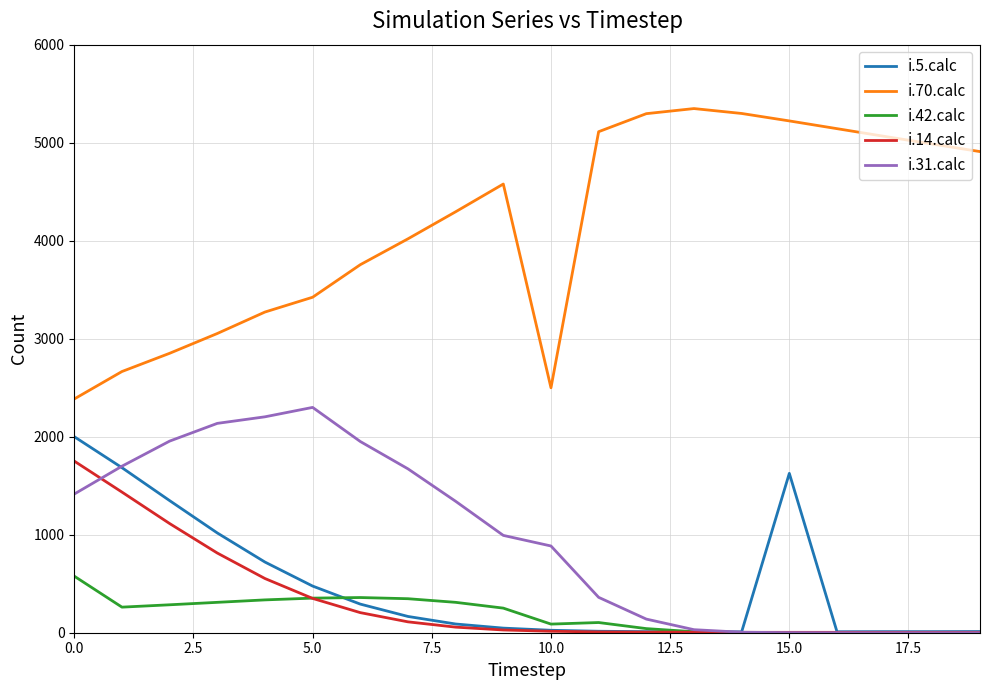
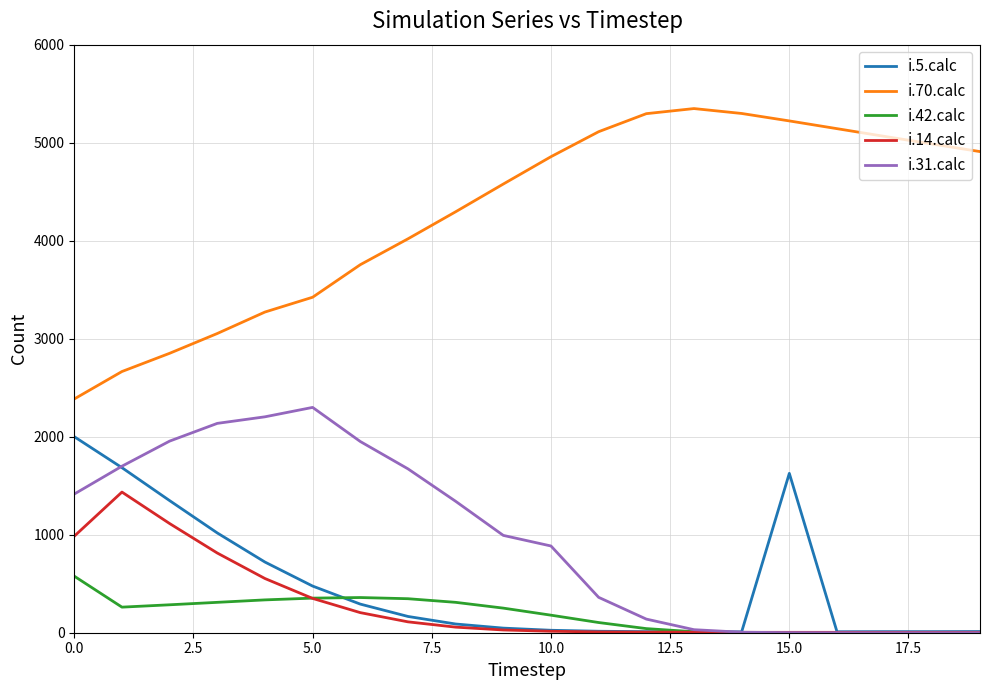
  {
    "i.5.calc": {
      "0.0": 2000,
      "5.0": 500,
      "15.0": 1600
    },
    "i.70.calc": {
      "0.0": 2400,
      "5.0": 3400,
-     "10.0": 2500,
+     "10.0": 4900,
      "15.0": 5200
    },
    "i.42.calc": {
      "0.0": 600,
-     "10.0": 100
+     "10.0": 200
    },
    "i.14.calc": {
-     "0.0": 1800
+     "0.0": 1000
    },
    "i.31.calc": {
      "0.0": 1400,
      "5.0": 2300,
      "10.0": 900
    }
  }
